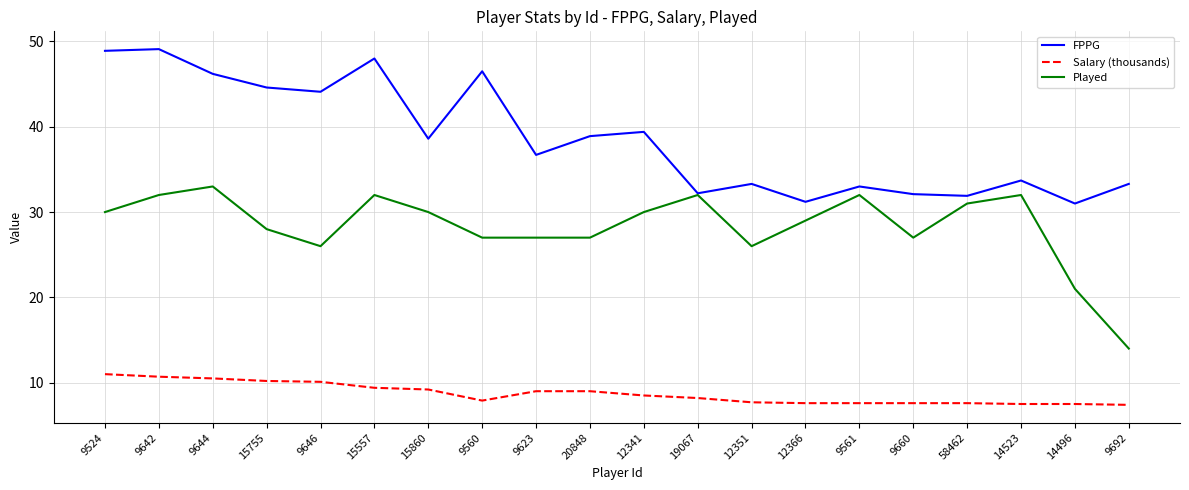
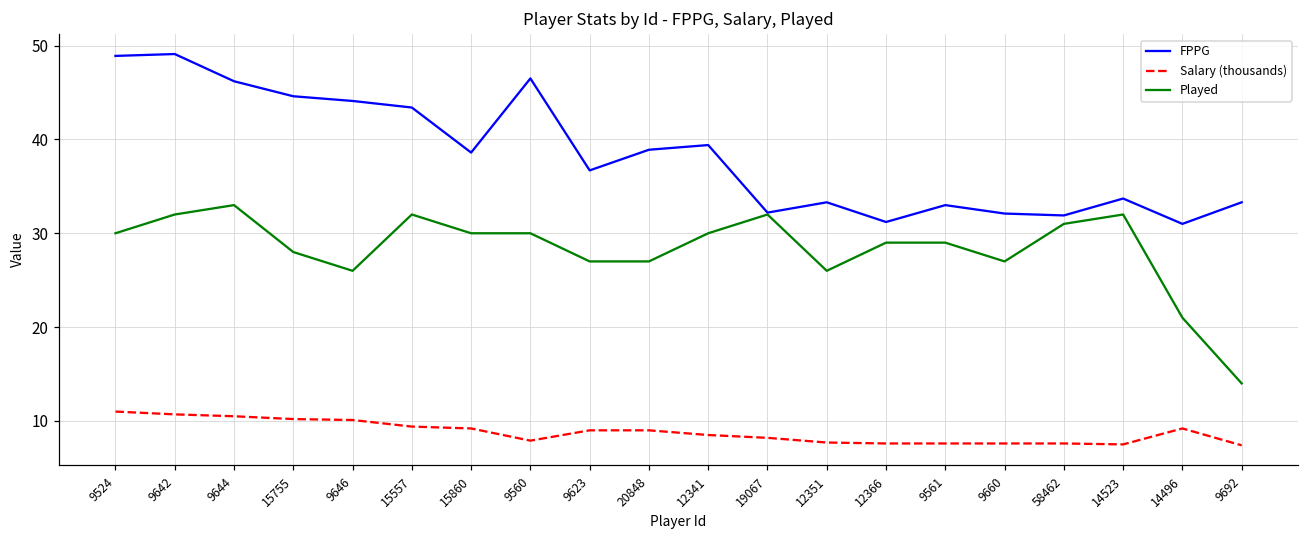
  {
    "FPPG": {
      "9524": 49,
      "9642": 49,
      "9644": 46,
      "15755": 45,
      "9646": 44,
-     "15557": 48,
+     "15557": 43,
      "15860": 39,
      "9560": 47,
      "9623": 37,
      "20848": 39,
      "12341": 39,
      "12351": 33,
      "12366": 31,
      "9561": 33,
      "9660": 32,
      "58462": 32,
      "14523": 34,
      "14496": 31,
      "9692": 33
    },
    "Salary (thousands)": {
      "9524": 11,
      "9642": 11,
      "9644": 11,
      "15755": 10,
      "9646": 10,
      "15557": 9,
      "15860": 9,
      "9560": 8,
      "9623": 9,
      "20848": 9,
      "12341": 9,
      "19067": 8,
      "12351": 8,
      "12366": 8,
      "9561": 8,
      "9660": 8,
      "58462": 8,
      "14523": 8,
-     "14496": 8,
+     "14496": 9,
      "9692": 7
    },
    "Played": {
      "9524": 30,
      "9642": 32,
      "9644": 33,
      "15755": 28,
      "9646": 26,
      "15557": 32,
      "15860": 30,
-     "9560": 27,
+     "9560": 30,
      "9623": 27,
      "20848": 27,
      "12341": 30,
      "12351": 26,
      "12366": 29,
-     "9561": 32,
+     "9561": 29,
      "9660": 27,
      "58462": 31,
      "14523": 32,
      "14496": 21,
      "9692": 14
    }
  }
